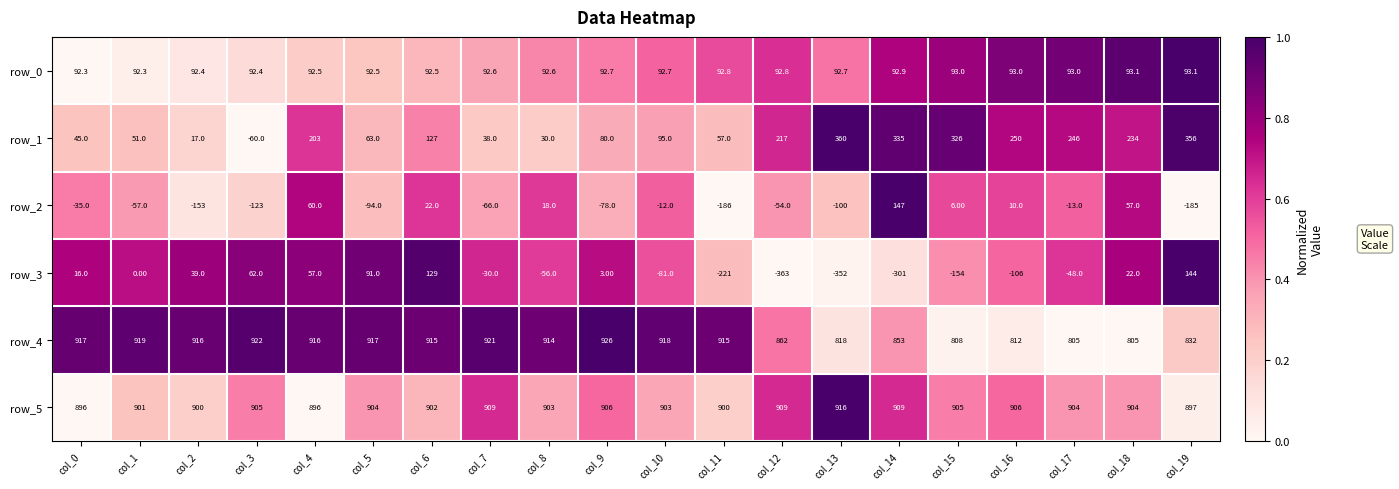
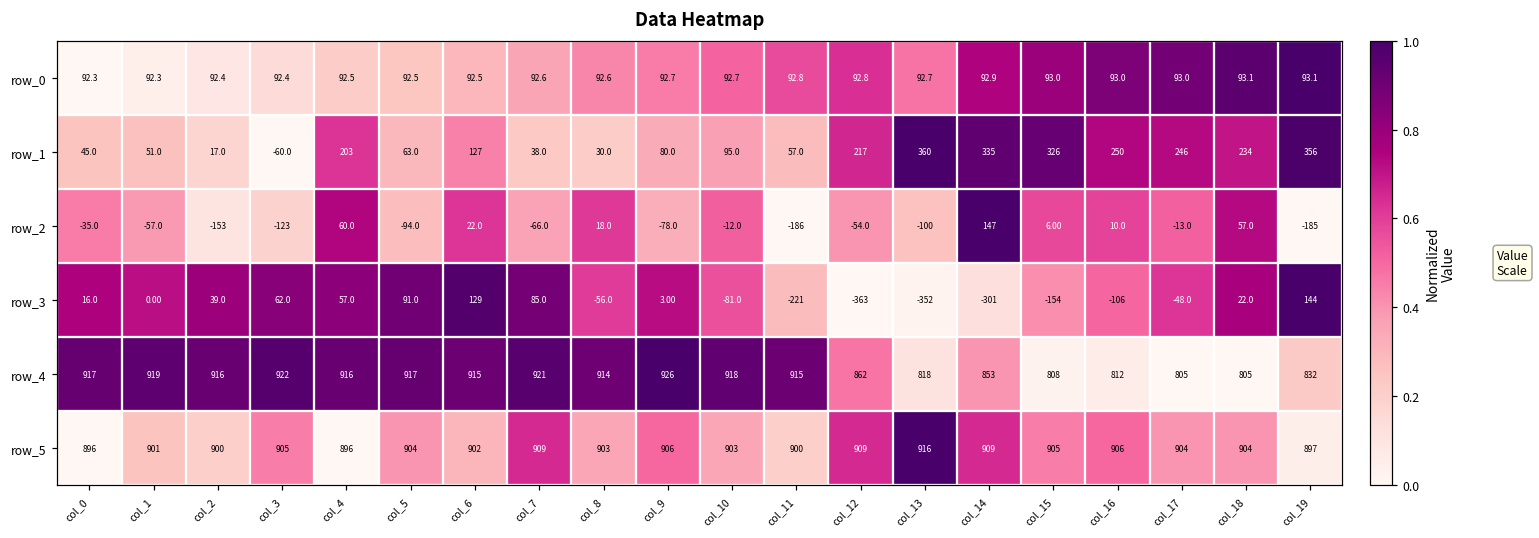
  {
    "row_0": {
      "col_0": 92.3,
      "col_1": 92.3,
      "col_2": 92.4,
      "col_3": 92.4,
      "col_4": 92.5,
      "col_5": 92.5,
      "col_6": 92.5,
      "col_7": 92.6,
      "col_8": 92.6,
      "col_9": 92.7,
      "col_10": 92.7,
      "col_11": 92.8,
      "col_12": 92.8,
      "col_13": 92.7,
      "col_14": 92.9,
      "col_15": 93.0,
      "col_16": 93.0,
      "col_17": 93.0,
      "col_18": 93.1,
      "col_19": 93.1
    },
    "row_1": {
      "col_0": 45.0,
      "col_1": 51.0,
      "col_2": 17.0,
      "col_3": -60.0,
      "col_4": 203,
      "col_5": 63.0,
      "col_6": 127,
      "col_7": 38.0,
      "col_8": 30.0,
      "col_9": 80.0,
      "col_10": 95.0,
      "col_11": 57.0,
      "col_12": 217,
      "col_13": 360,
      "col_14": 335,
      "col_15": 326,
      "col_16": 250,
      "col_17": 246,
      "col_18": 234,
      "col_19": 356
    },
    "row_2": {
      "col_0": -35.0,
      "col_1": -57.0,
      "col_2": -153,
      "col_3": -123,
      "col_4": 60.0,
      "col_5": -94.0,
      "col_6": 22.0,
      "col_7": -66.0,
      "col_8": 18.0,
      "col_9": -78.0,
      "col_10": -12.0,
      "col_11": -186,
      "col_12": -54.0,
      "col_13": -100,
      "col_14": 147,
      "col_15": 6.00,
      "col_16": 10.0,
      "col_17": -13.0,
      "col_18": 57.0,
      "col_19": -185
    },
    "row_3": {
      "col_0": 16.0,
      "col_1": 0.00,
      "col_2": 39.0,
      "col_3": 62.0,
      "col_4": 57.0,
      "col_5": 91.0,
      "col_6": 129,
-     "col_7": -30.0,
+     "col_7": 85.0,
      "col_8": -56.0,
      "col_9": 3.00,
      "col_10": -81.0,
      "col_11": -221,
      "col_12": -363,
      "col_13": -352,
      "col_14": -301,
      "col_15": -154,
      "col_16": -106,
      "col_17": -48.0,
      "col_18": 22.0,
      "col_19": 144
    },
    "row_4": {
      "col_0": 917,
      "col_1": 919,
      "col_2": 916,
      "col_3": 922,
      "col_4": 916,
      "col_5": 917,
      "col_6": 915,
      "col_7": 921,
      "col_8": 914,
      "col_9": 926,
      "col_10": 918,
      "col_11": 915,
      "col_12": 862,
      "col_13": 818,
      "col_14": 853,
      "col_15": 808,
      "col_16": 812,
      "col_17": 805,
      "col_18": 805,
      "col_19": 832
    },
    "row_5": {
      "col_0": 896,
      "col_1": 901,
      "col_2": 900,
      "col_3": 905,
      "col_4": 896,
      "col_5": 904,
      "col_6": 902,
      "col_7": 909,
      "col_8": 903,
      "col_9": 906,
      "col_10": 903,
      "col_11": 900,
      "col_12": 909,
      "col_13": 916,
      "col_14": 909,
      "col_15": 905,
      "col_16": 906,
      "col_17": 904,
      "col_18": 904,
      "col_19": 897
    }
  }
